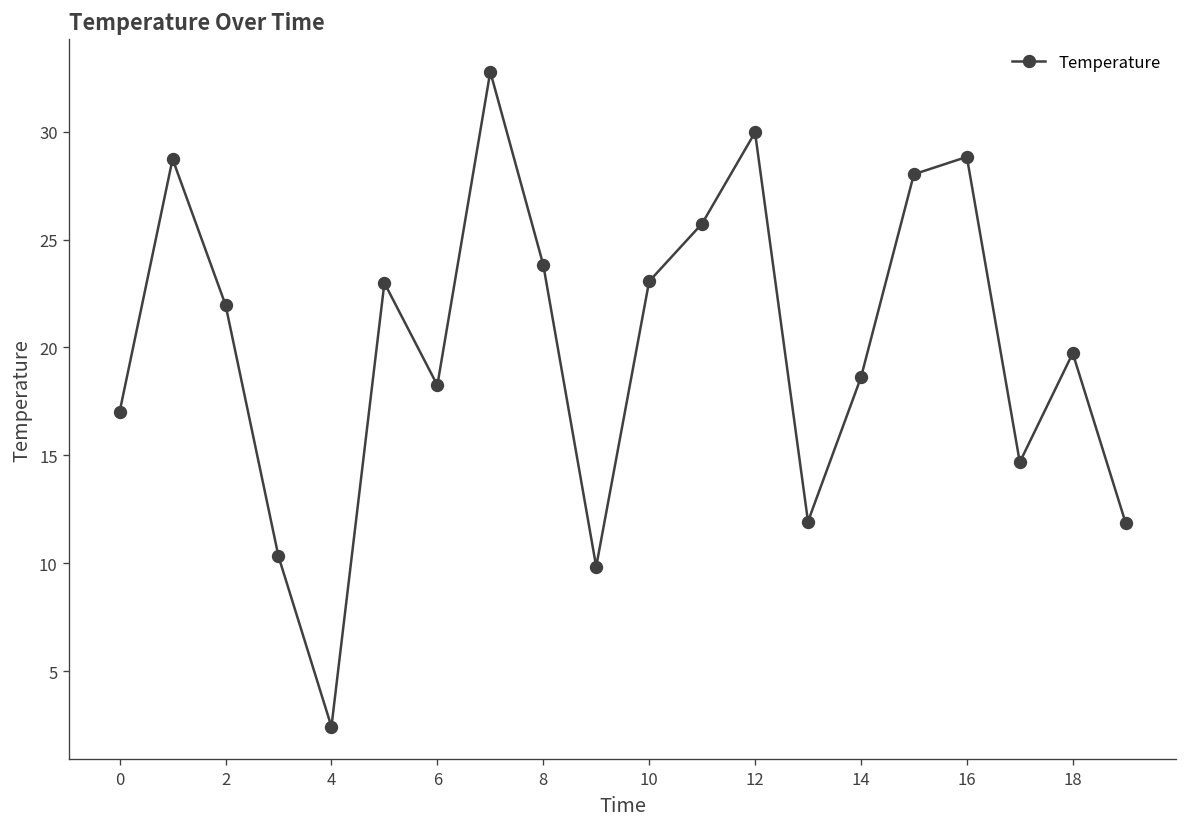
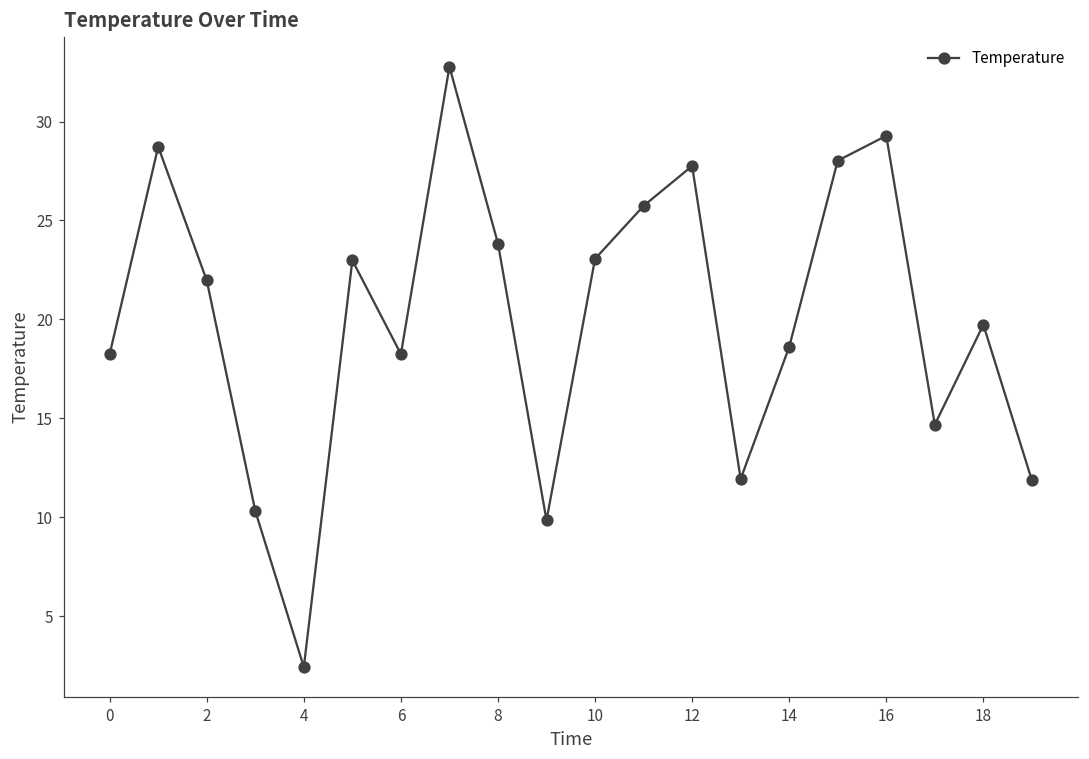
  {
-   "0": 17.0,
+   "0": 18.2,
    "2": 22.0,
    "4": 2.4,
    "6": 18.2,
    "8": 23.8,
    "10": 23.1,
-   "12": 30.0,
+   "12": 27.8,
    "14": 18.6,
-   "16": 28.8,
+   "16": 29.3,
    "18": 19.7
  }
